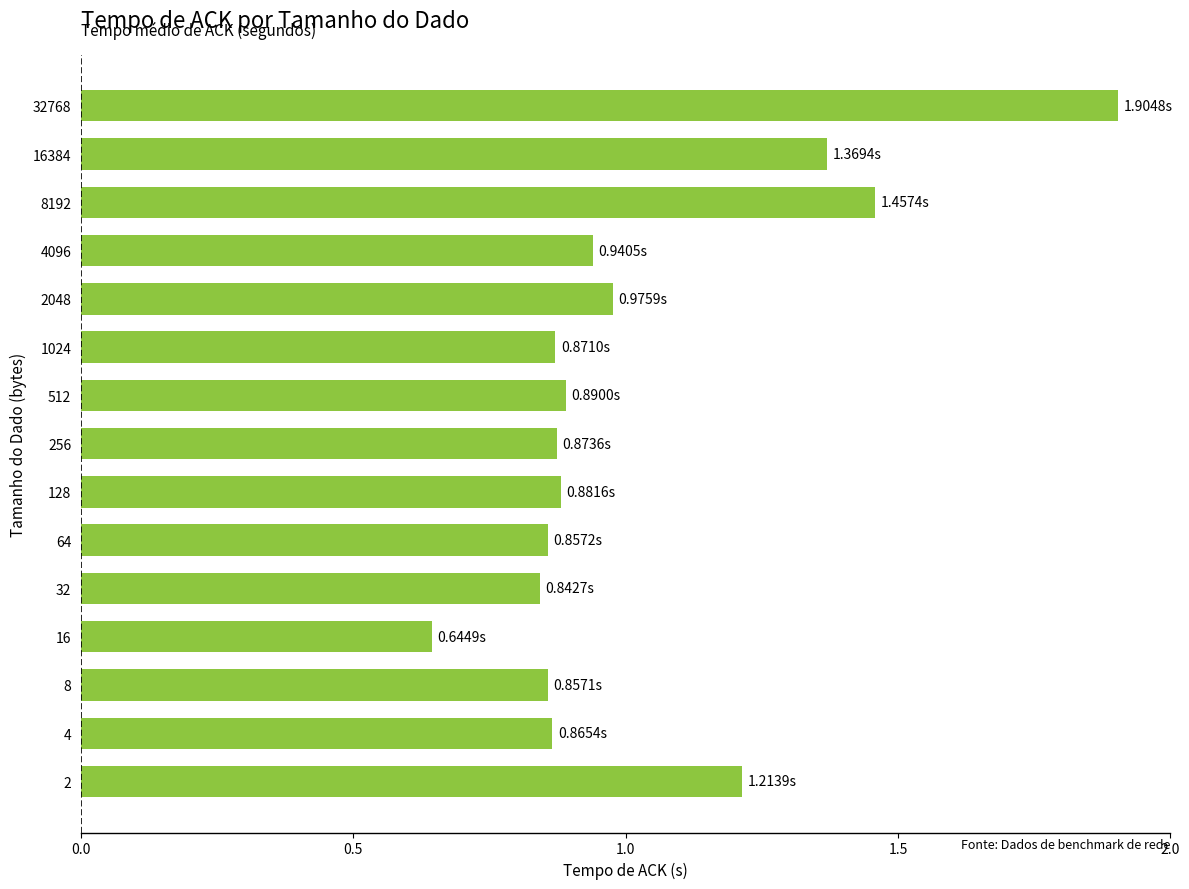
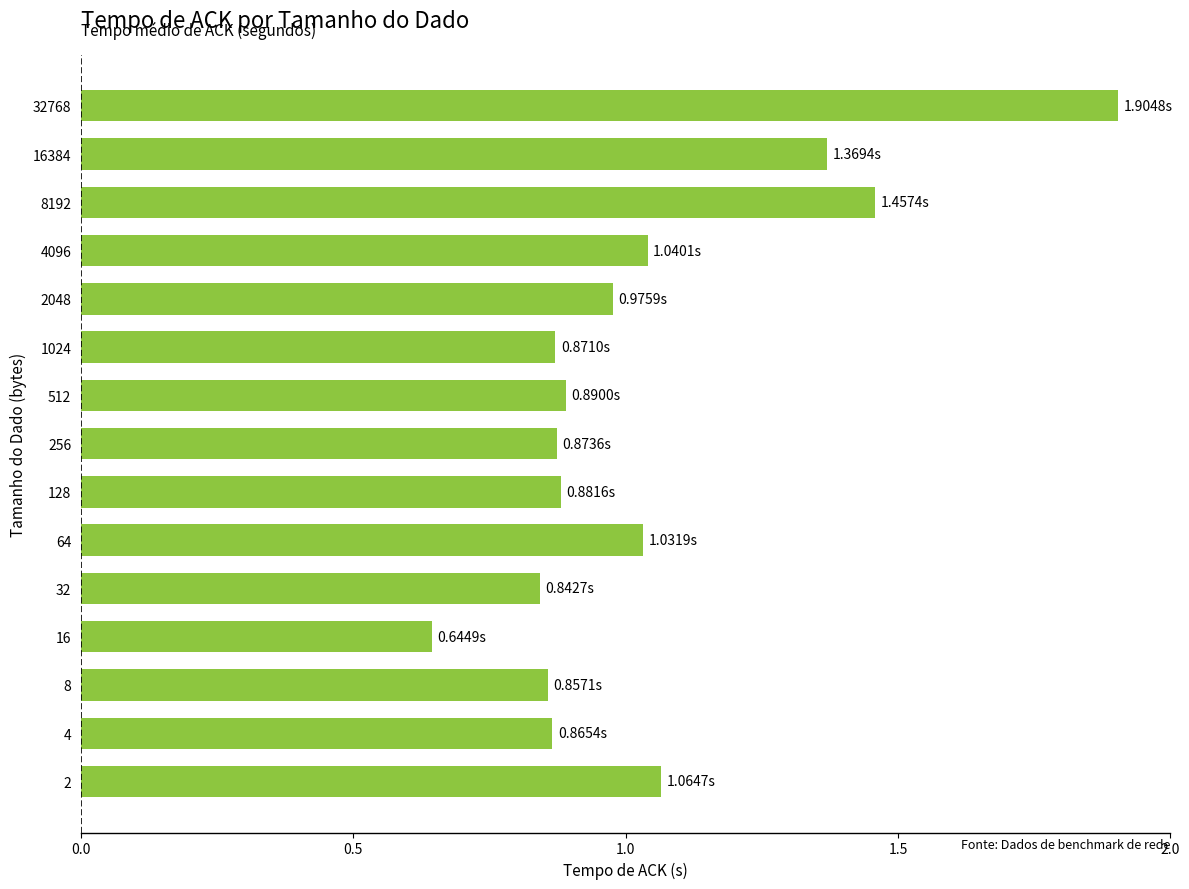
  {
    "32768": "1.9048s",
    "16384": "1.3694s",
    "8192": "1.4574s",
-   "4096": "0.9405s",
+   "4096": "1.0401s",
    "2048": "0.9759s",
    "1024": "0.8710s",
    "512": "0.8900s",
    "256": "0.8736s",
    "128": "0.8816s",
-   "64": "0.8572s",
+   "64": "1.0319s",
    "32": "0.8427s",
    "16": "0.6449s",
    "8": "0.8571s",
    "4": "0.8654s",
-   "2": "1.2139s"
+   "2": "1.0647s"
  }
